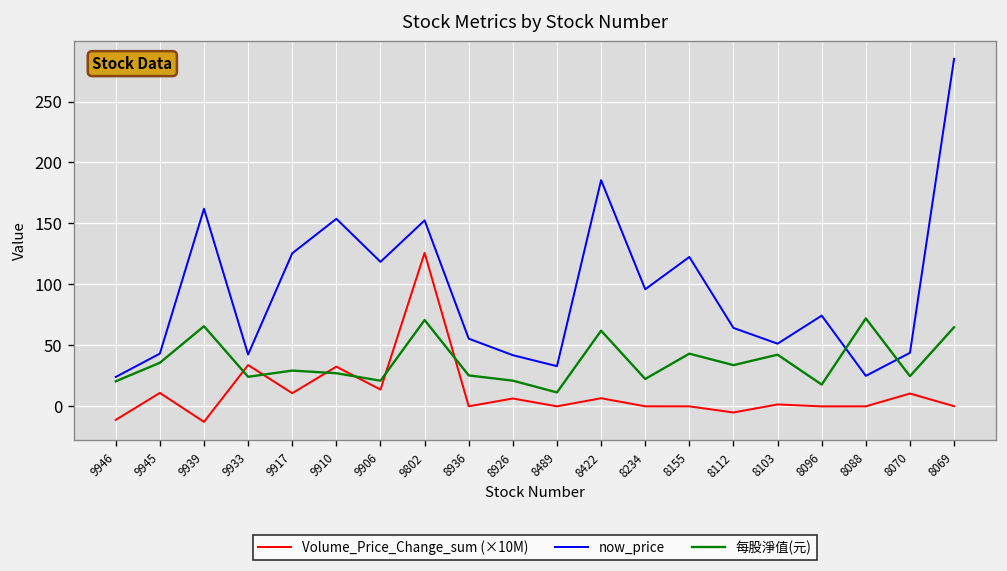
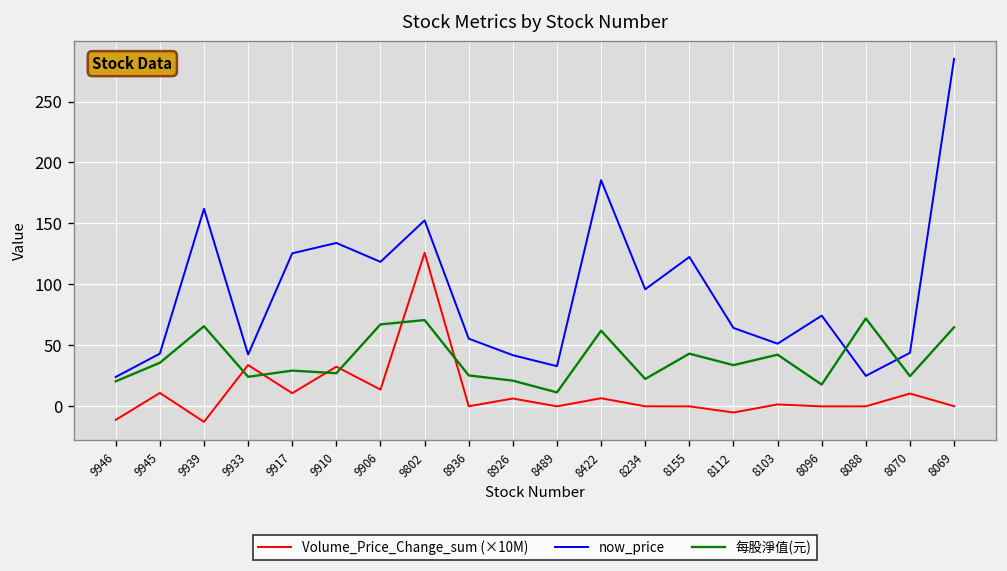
  {
    "Volume_Price_Change_sum (×10M)": {
      "9946": -11,
      "9945": 11,
      "9939": -13,
      "9933": 34,
      "9917": 11,
      "9910": 33,
      "9906": 14,
      "9802": 126,
      "8936": 0,
      "8926": 6,
      "8489": 0,
      "8422": 7,
      "8234": 0,
      "8155": 0,
      "8112": -5,
      "8103": 2,
      "8096": 0,
      "8088": 0,
      "8070": 10,
      "8069": 0
    },
    "now_price": {
      "9946": 24,
      "9945": 43,
      "9939": 162,
      "9933": 43,
      "9917": 126,
-     "9910": 154,
+     "9910": 134,
      "9906": 119,
      "9802": 153,
      "8936": 56,
      "8926": 42,
      "8489": 33,
      "8422": 186,
      "8234": 96,
      "8155": 123,
      "8112": 64,
      "8103": 51,
      "8096": 74,
      "8088": 25,
      "8070": 44,
      "8069": 285
    },
    "每股淨值(元)": {
      "9946": 21,
      "9945": 36,
      "9939": 66,
      "9933": 24,
      "9917": 29,
      "9910": 27,
-     "9906": 21,
+     "9906": 67,
      "9802": 71,
      "8936": 25,
      "8926": 21,
      "8489": 11,
      "8422": 62,
      "8234": 22,
      "8155": 43,
      "8112": 34,
      "8103": 42,
      "8096": 18,
      "8088": 72,
      "8070": 25,
      "8069": 65
    }
  }
